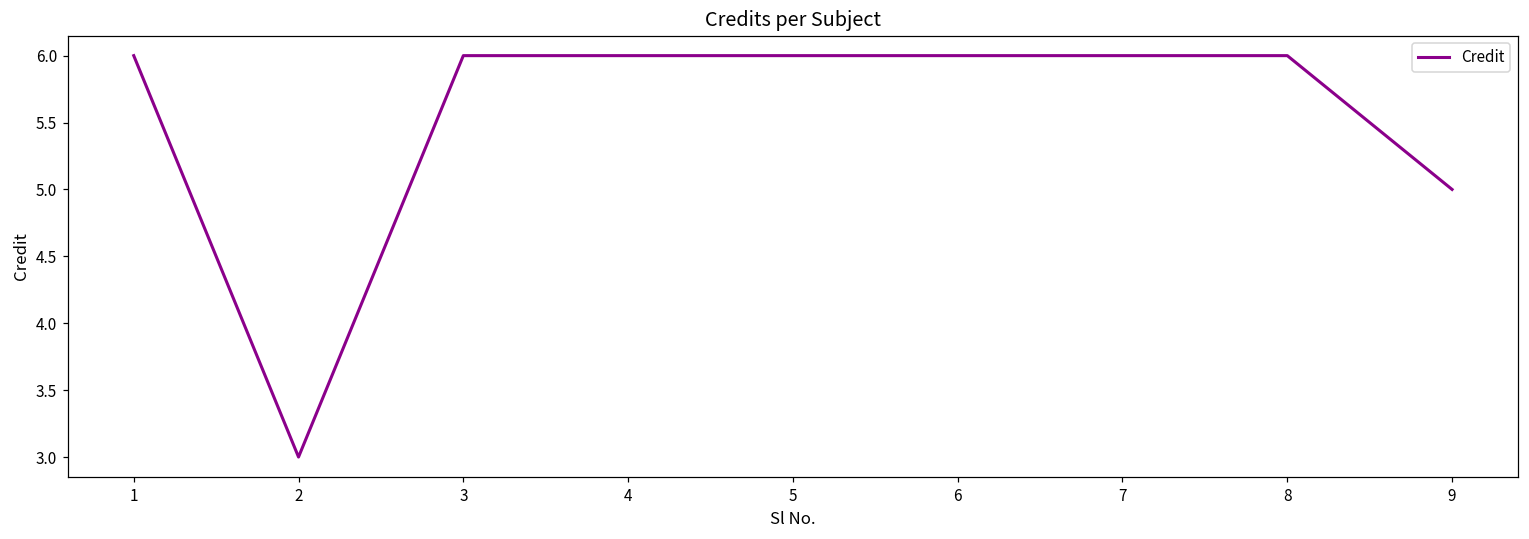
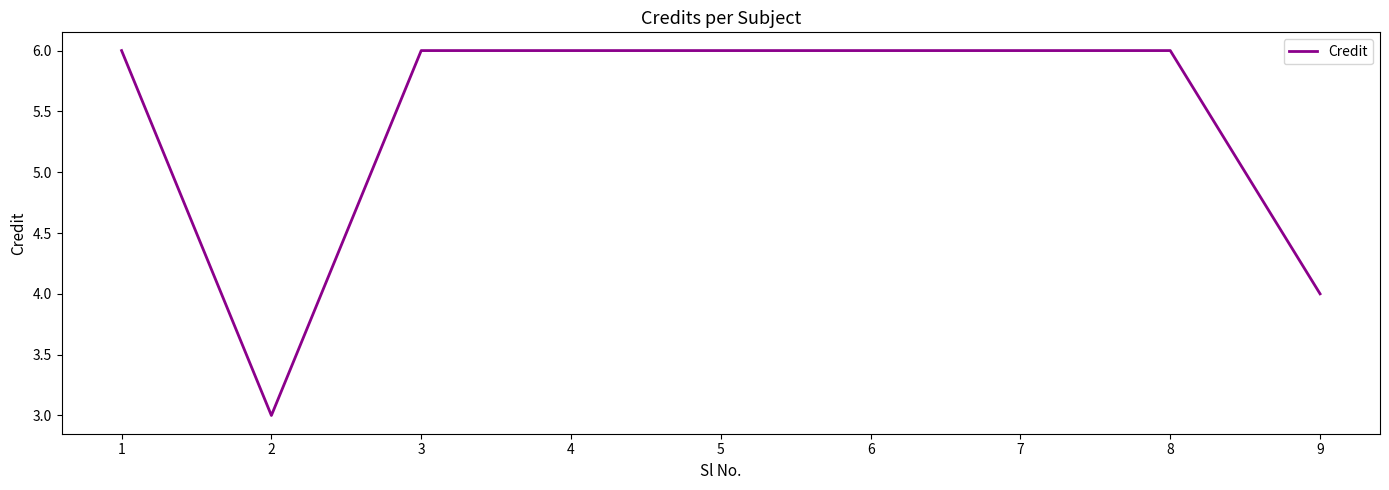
  {
    "1": 6,
    "2": 3,
    "3": 6,
    "4": 6,
    "5": 6,
    "6": 6,
    "7": 6,
    "8": 6,
-   "9": 5
+   "9": 4
  }
